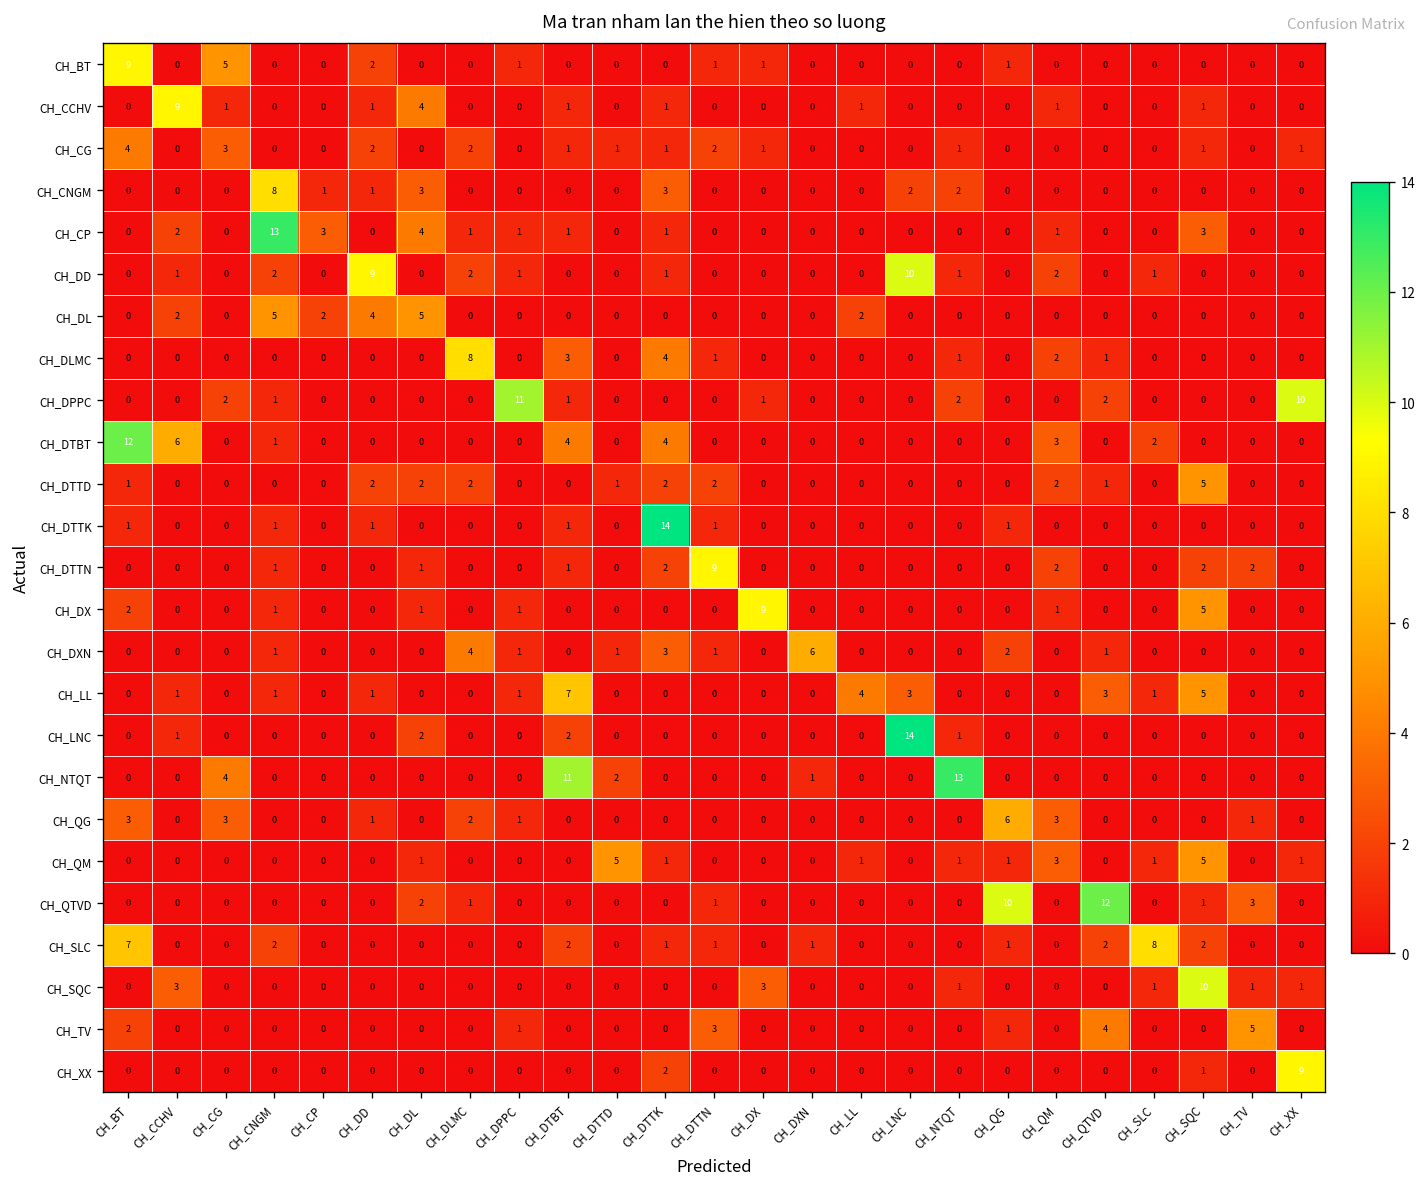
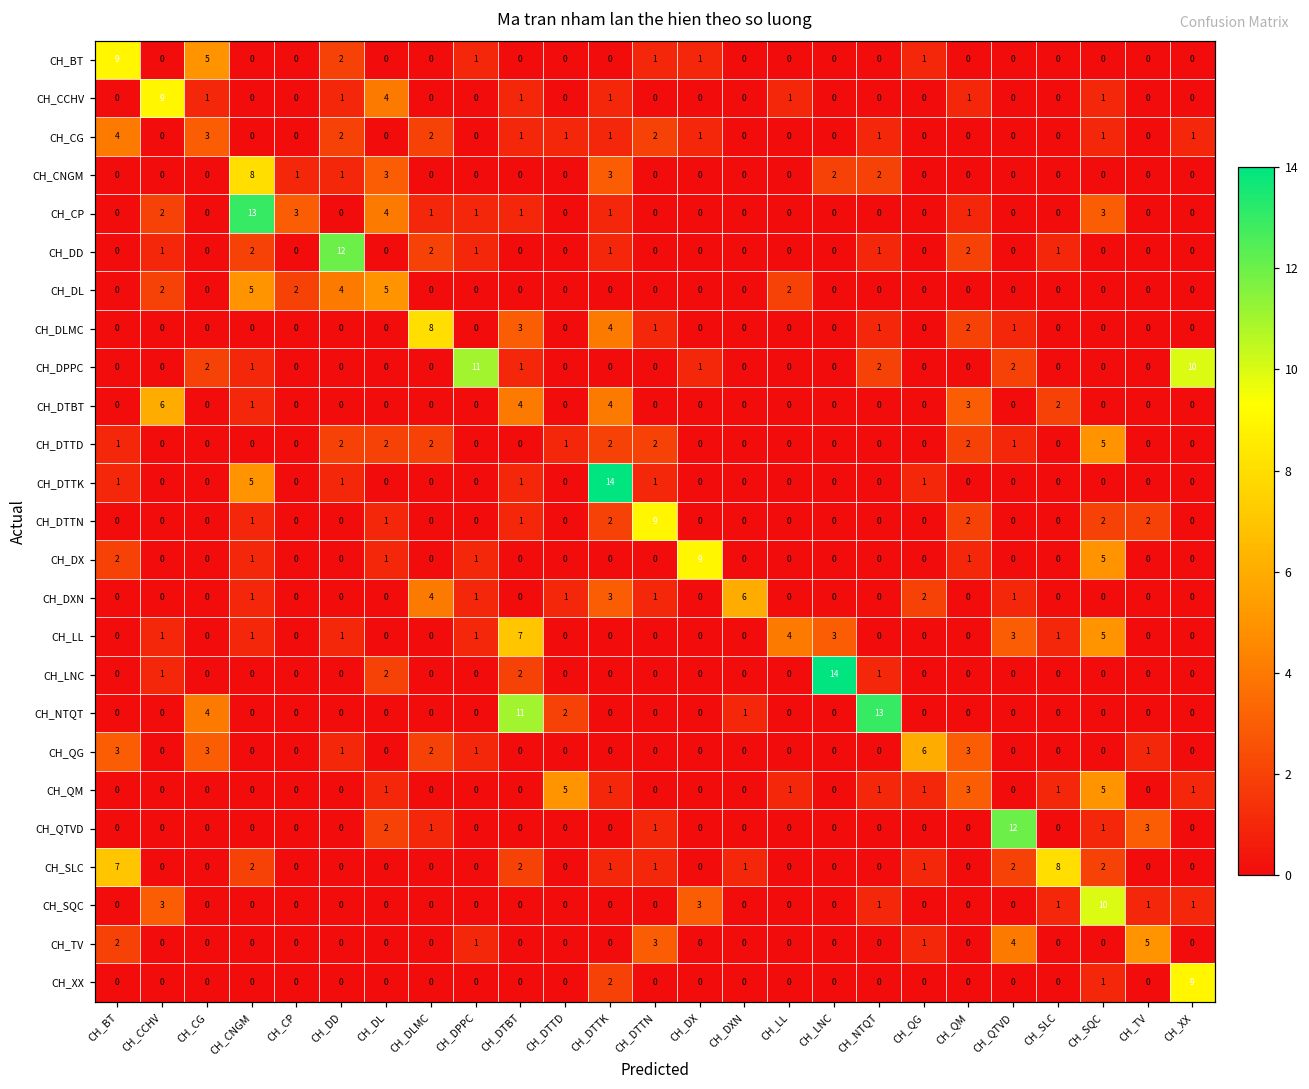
  {
    "CH_DD": {
      "CH_BT": 0,
      "CH_CCHV": 1,
      "CH_CG": 0,
      "CH_CNGM": 2,
      "CH_CP": 0,
-     "CH_DD": 9,
+     "CH_DD": 12,
      "CH_DL": 0,
      "CH_DLMC": 2,
      "CH_DPPC": 1,
      "CH_DTBT": 0,
      "CH_DTTD": 0,
      "CH_DTTK": 1,
      "CH_DTTN": 0,
      "CH_DX": 0,
      "CH_DXN": 0,
      "CH_LL": 0,
-     "CH_LNC": 10,
+     "CH_LNC": 0,
      "CH_NTQT": 1,
      "CH_QG": 0,
      "CH_QM": 2,
      "CH_QTVD": 0,
      "CH_SLC": 1,
      "CH_SQC": 0,
      "CH_TV": 0,
      "CH_XX": 0
    },
    "CH_DTBT": {
-     "CH_BT": 12,
+     "CH_BT": 0,
      "CH_CCHV": 6,
      "CH_CG": 0,
      "CH_CNGM": 1,
      "CH_CP": 0,
      "CH_DD": 0,
      "CH_DL": 0,
      "CH_DLMC": 0,
      "CH_DPPC": 0,
      "CH_DTBT": 4,
      "CH_DTTD": 0,
      "CH_DTTK": 4,
      "CH_DTTN": 0,
      "CH_DX": 0,
      "CH_DXN": 0,
      "CH_LL": 0,
      "CH_LNC": 0,
      "CH_NTQT": 0,
      "CH_QG": 0,
      "CH_QM": 3,
      "CH_QTVD": 0,
      "CH_SLC": 2,
      "CH_SQC": 0,
      "CH_TV": 0,
      "CH_XX": 0
    },
    "CH_DTTK": {
      "CH_BT": 1,
      "CH_CCHV": 0,
      "CH_CG": 0,
-     "CH_CNGM": 1,
+     "CH_CNGM": 5,
      "CH_CP": 0,
      "CH_DD": 1,
      "CH_DL": 0,
      "CH_DLMC": 0,
      "CH_DPPC": 0,
      "CH_DTBT": 1,
      "CH_DTTD": 0,
      "CH_DTTK": 14,
      "CH_DTTN": 1,
      "CH_DX": 0,
      "CH_DXN": 0,
      "CH_LL": 0,
      "CH_LNC": 0,
      "CH_NTQT": 0,
      "CH_QG": 1,
      "CH_QM": 0,
      "CH_QTVD": 0,
      "CH_SLC": 0,
      "CH_SQC": 0,
      "CH_TV": 0,
      "CH_XX": 0
    },
    "CH_QTVD": {
      "CH_BT": 0,
      "CH_CCHV": 0,
      "CH_CG": 0,
      "CH_CNGM": 0,
      "CH_CP": 0,
      "CH_DD": 0,
      "CH_DL": 2,
      "CH_DLMC": 1,
      "CH_DPPC": 0,
      "CH_DTBT": 0,
      "CH_DTTD": 0,
      "CH_DTTK": 0,
      "CH_DTTN": 1,
      "CH_DX": 0,
      "CH_DXN": 0,
      "CH_LL": 0,
      "CH_LNC": 0,
      "CH_NTQT": 0,
-     "CH_QG": 10,
+     "CH_QG": 0,
      "CH_QM": 0,
      "CH_QTVD": 12,
      "CH_SLC": 0,
      "CH_SQC": 1,
      "CH_TV": 3,
      "CH_XX": 0
    }
  }
